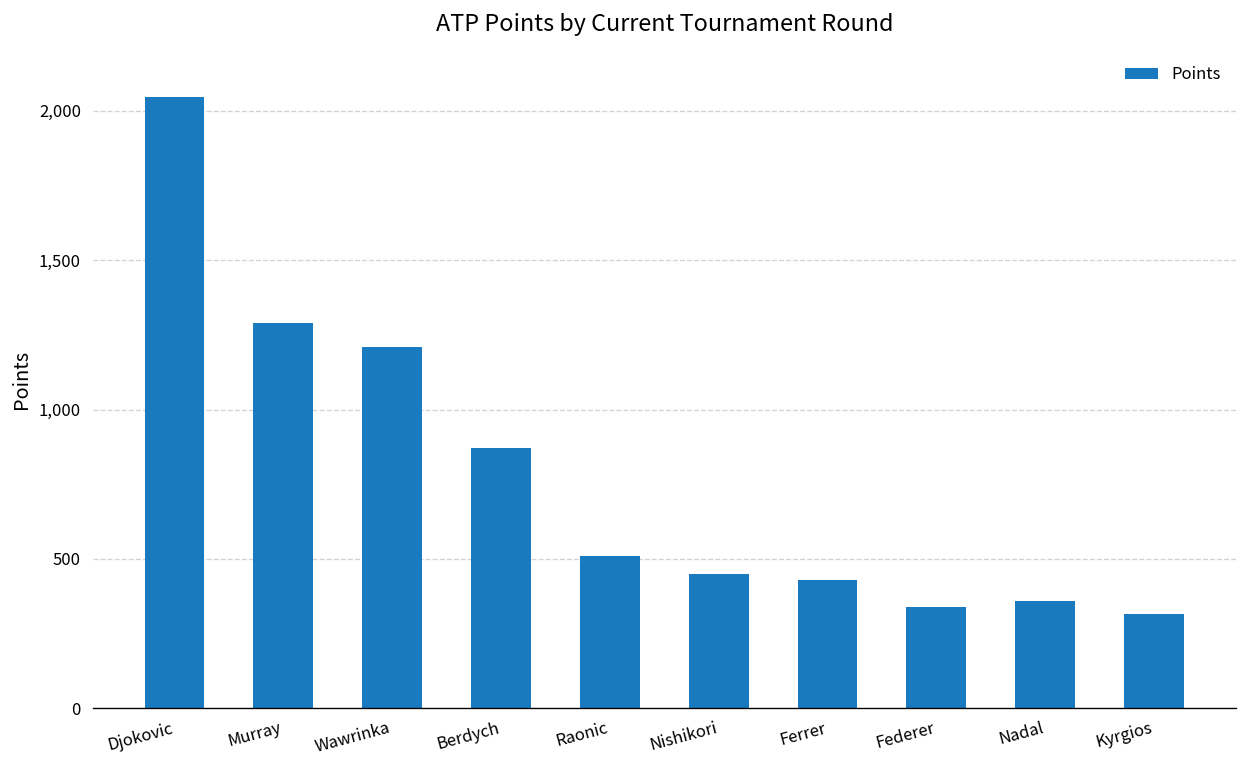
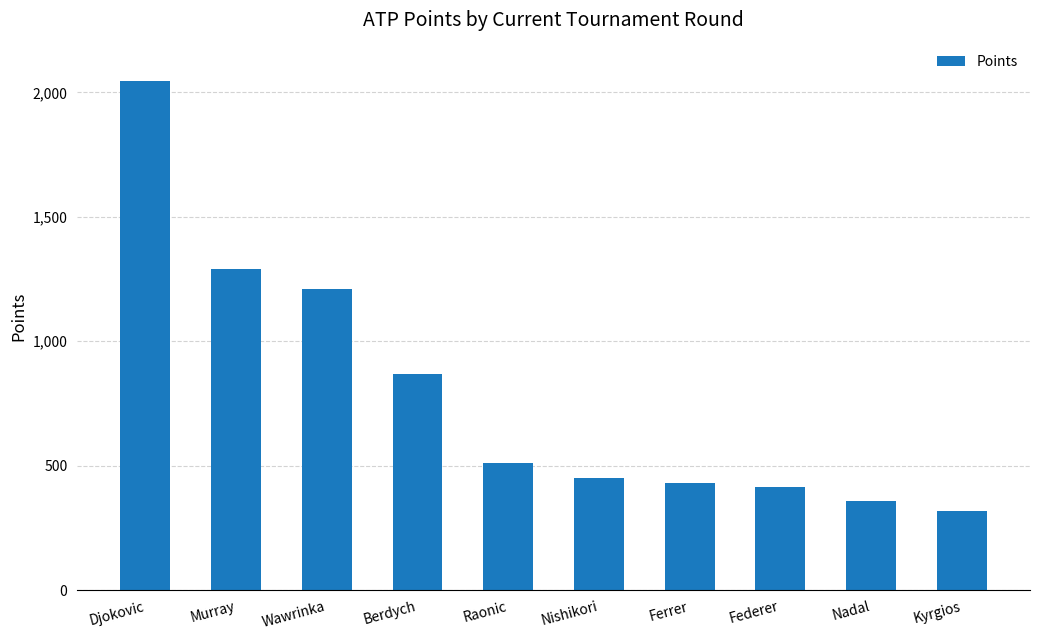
  {
    "Djokovic": "2,050",
    "Murray": "1,290",
    "Wawrinka": "1,210",
    "Berdych": "870",
    "Raonic": "510",
    "Nishikori": "450",
    "Ferrer": "430",
-   "Federer": "340",
+   "Federer": "420",
    "Nadal": "360",
    "Kyrgios": "320"
  }
